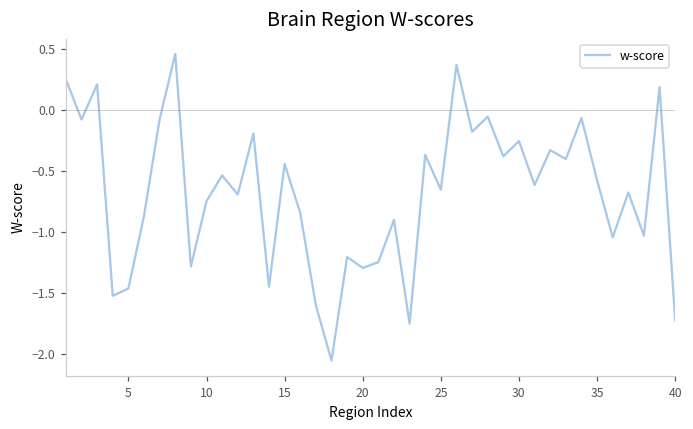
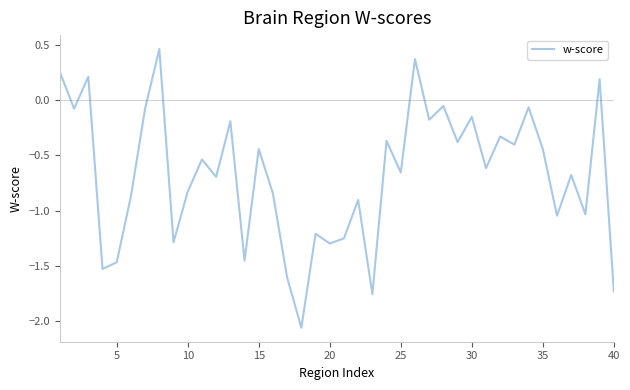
  {
    "5": -1.47,
-   "10": -0.75,
+   "10": -0.83,
    "15": -0.44,
    "20": -1.30,
    "25": -0.65,
-   "30": -0.26,
-   "35": -0.58,
+   "30": -0.15,
+   "35": -0.44,
    "40": -1.73
  }
